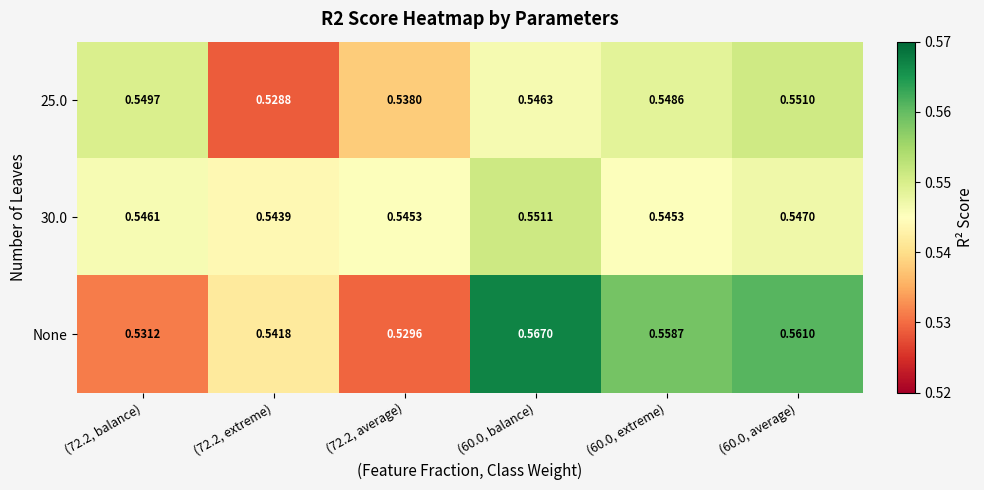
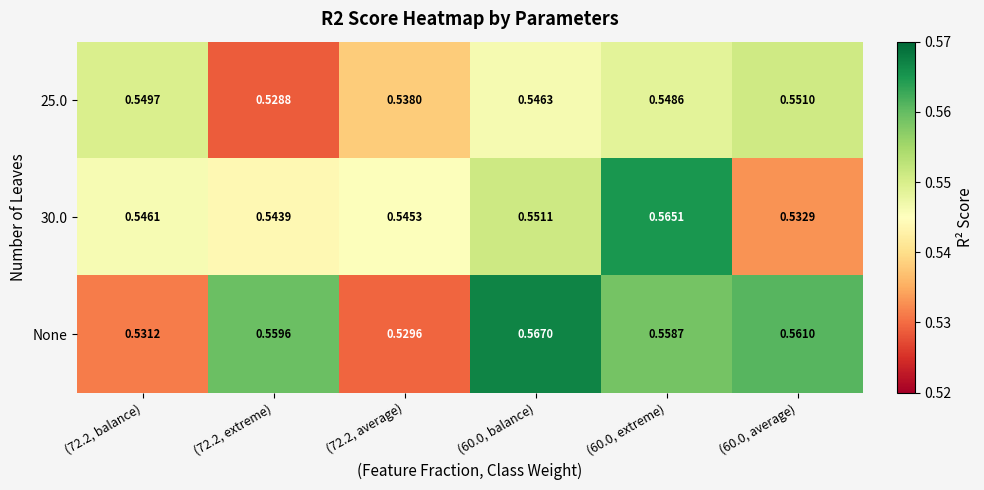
  {
    "25.0": {
      "(72.2, balance)": 0.5497,
      "(72.2, extreme)": 0.5288,
      "(72.2, average)": 0.5380,
      "(60.0, balance)": 0.5463,
      "(60.0, extreme)": 0.5486,
      "(60.0, average)": 0.5510
    },
    "30.0": {
      "(72.2, balance)": 0.5461,
      "(72.2, extreme)": 0.5439,
      "(72.2, average)": 0.5453,
      "(60.0, balance)": 0.5511,
-     "(60.0, extreme)": 0.5453,
-     "(60.0, average)": 0.5470
+     "(60.0, extreme)": 0.5651,
+     "(60.0, average)": 0.5329
    },
    "None": {
      "(72.2, balance)": 0.5312,
-     "(72.2, extreme)": 0.5418,
+     "(72.2, extreme)": 0.5596,
      "(72.2, average)": 0.5296,
      "(60.0, balance)": 0.5670,
      "(60.0, extreme)": 0.5587,
      "(60.0, average)": 0.5610
    }
  }
